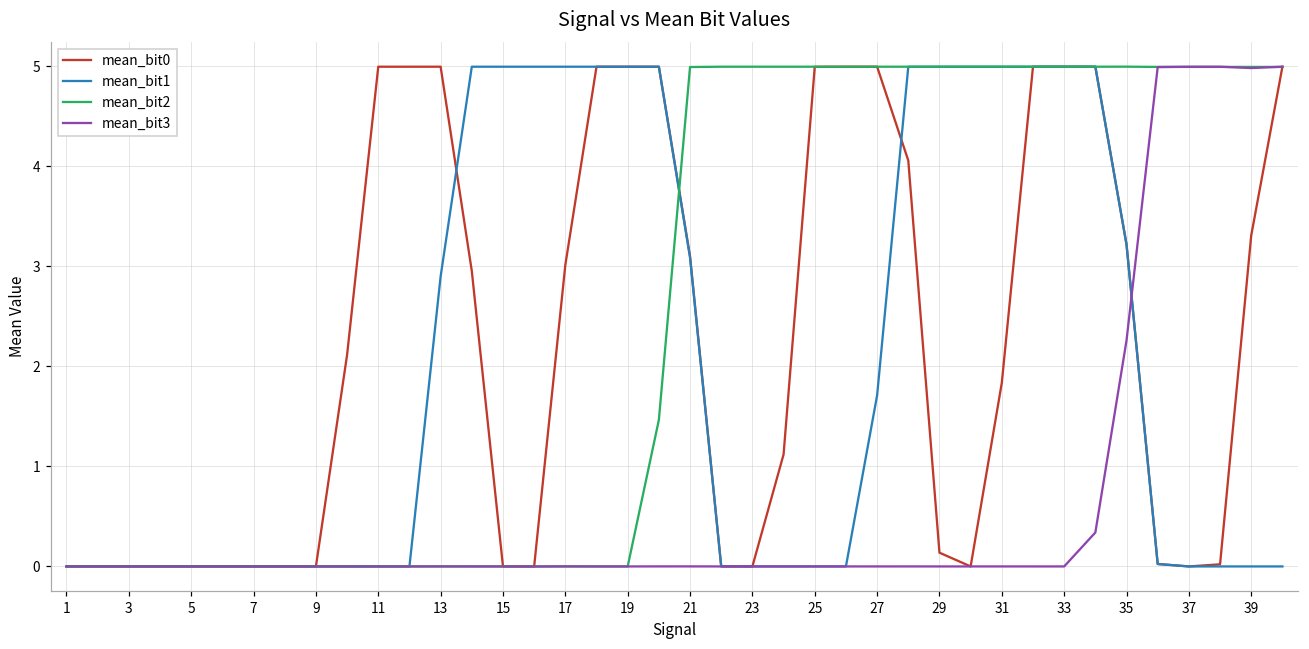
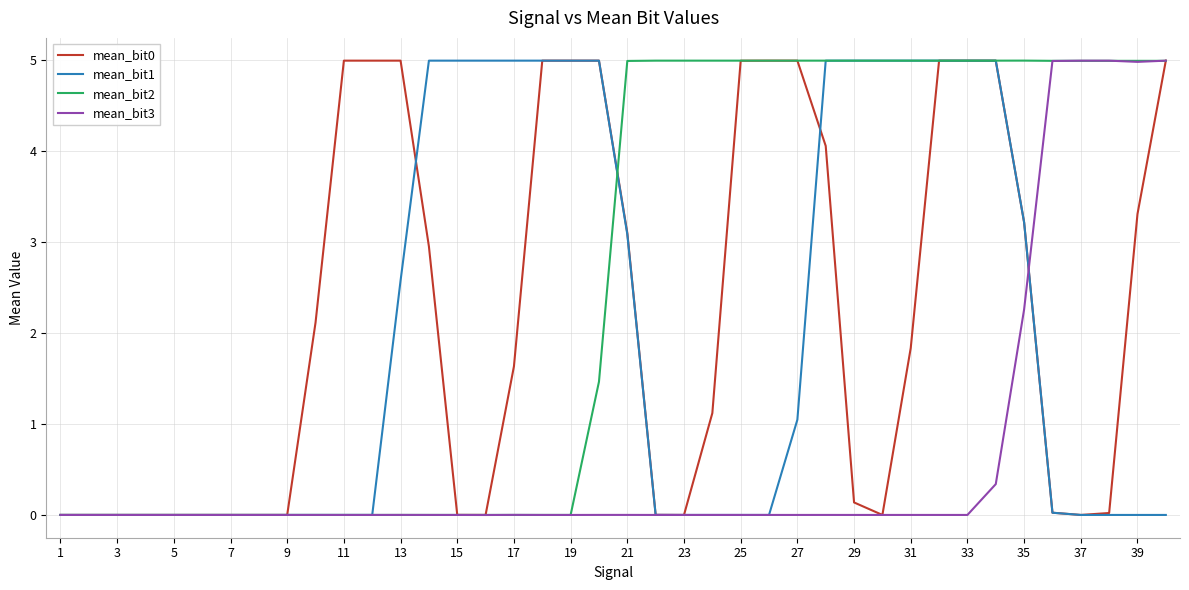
  {
    "mean_bit0": {
      "11": 5.0,
      "13": 5.0,
-     "17": 3.0,
+     "17": 1.6,
      "29": 0.1,
      "31": 1.8,
      "39": 3.3
    },
    "mean_bit1": {
-     "13": 2.9,
+     "13": 2.6,
      "15": 5.0,
      "17": 5.0,
-     "27": 1.7,
+     "27": 1.0,
      "39": 0.0
    },
    "mean_bit2": {
      "21": 5.0,
      "23": 5.0,
      "35": 5.0
    },
    "mean_bit3": {
      "21": 0.0,
      "27": 0.0,
      "29": 0.0,
      "31": 0.0,
      "33": 0.0,
      "35": 2.3
    }
  }
